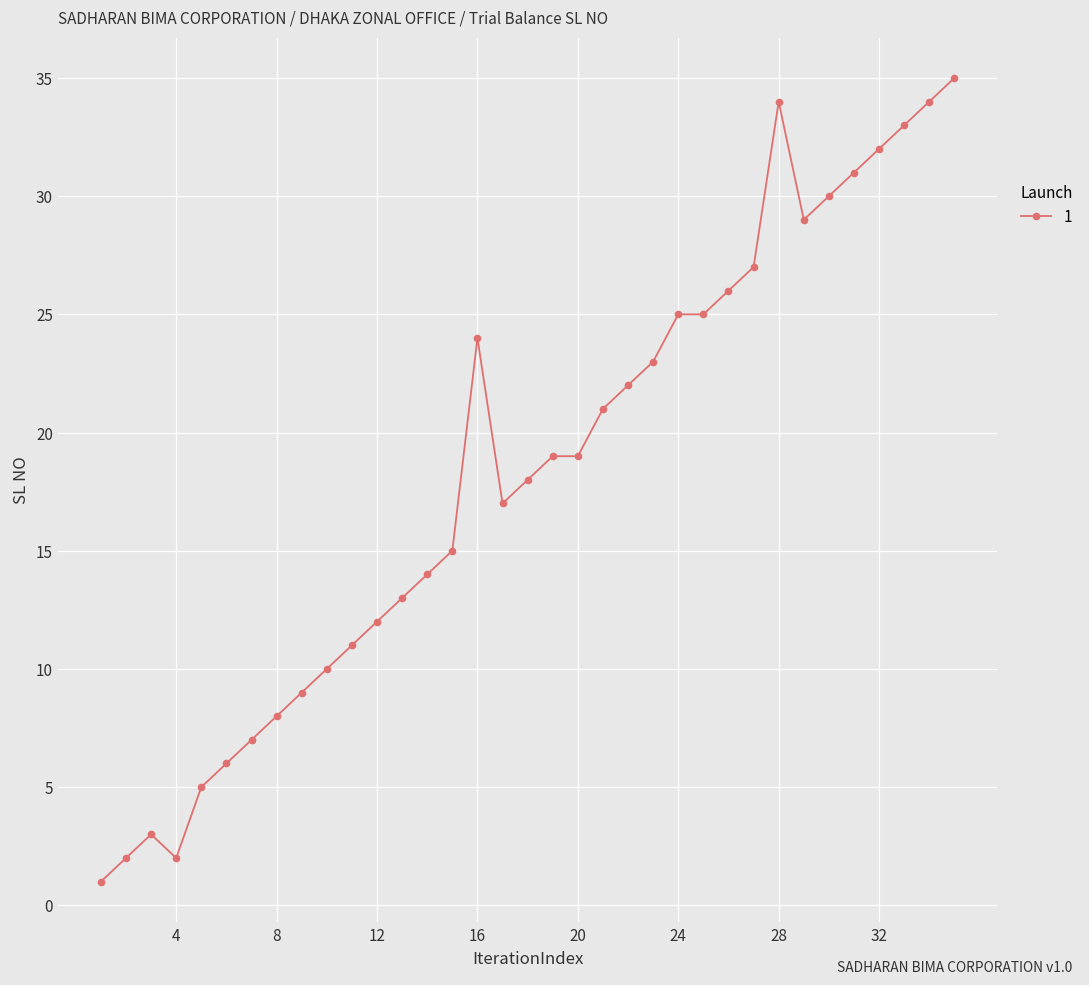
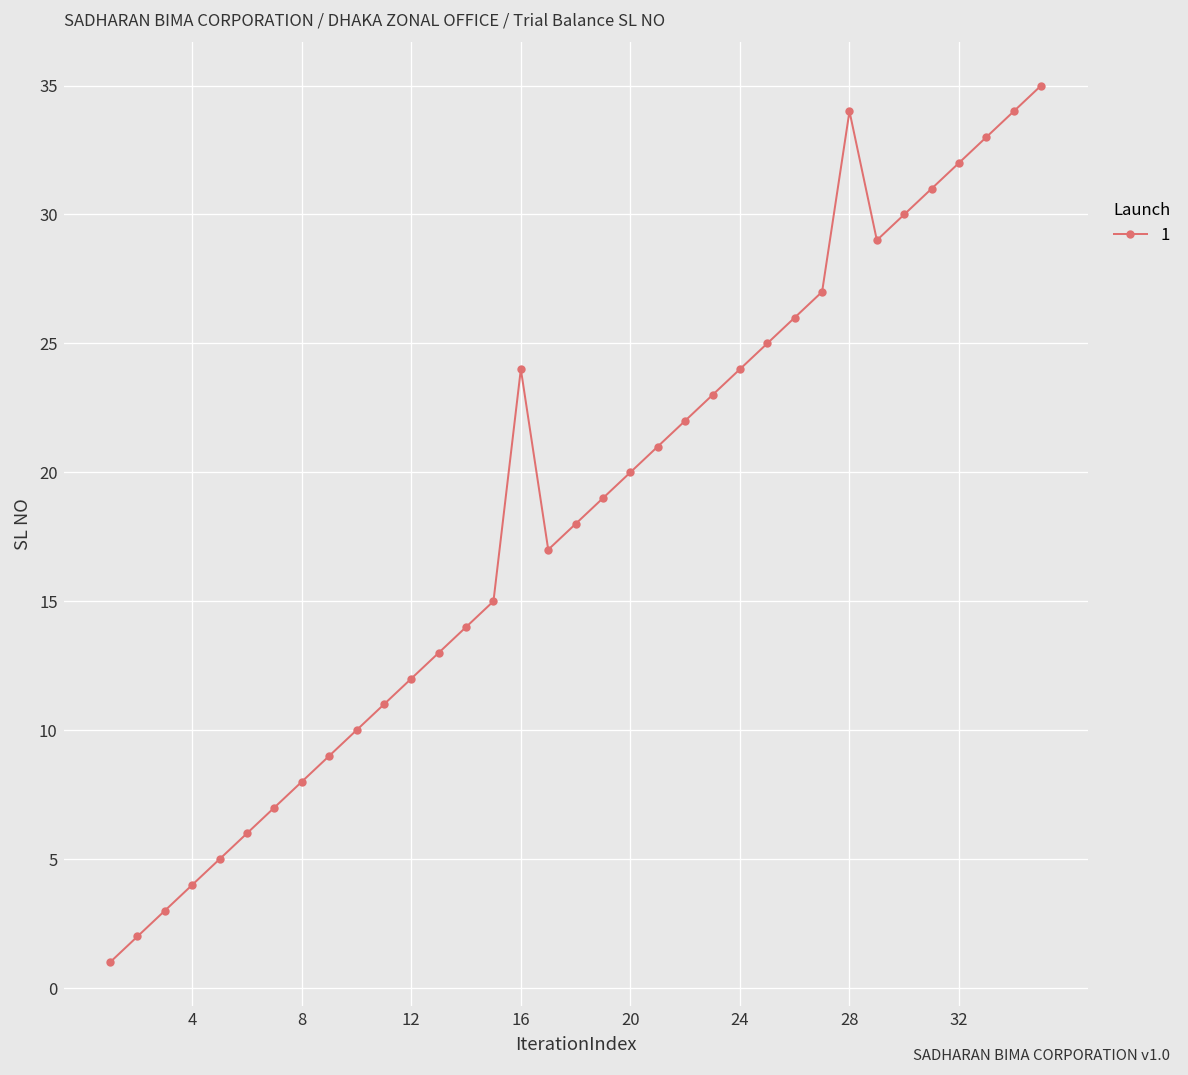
  {
-   "4": 2,
+   "4": 4,
    "8": 8,
    "12": 12,
    "16": 24,
-   "20": 19,
-   "24": 25,
+   "20": 20,
+   "24": 24,
    "28": 34,
    "32": 32
  }
